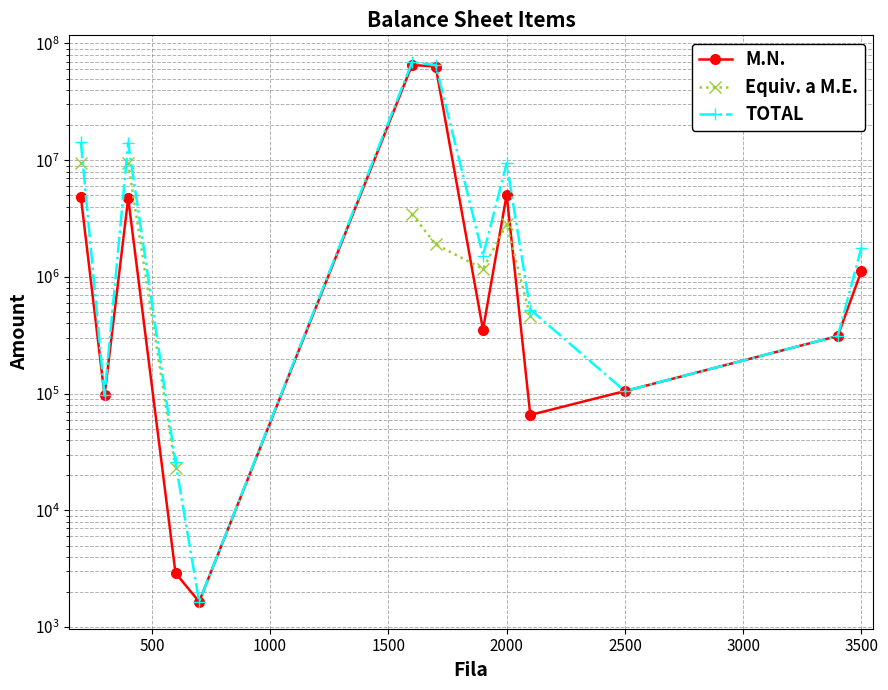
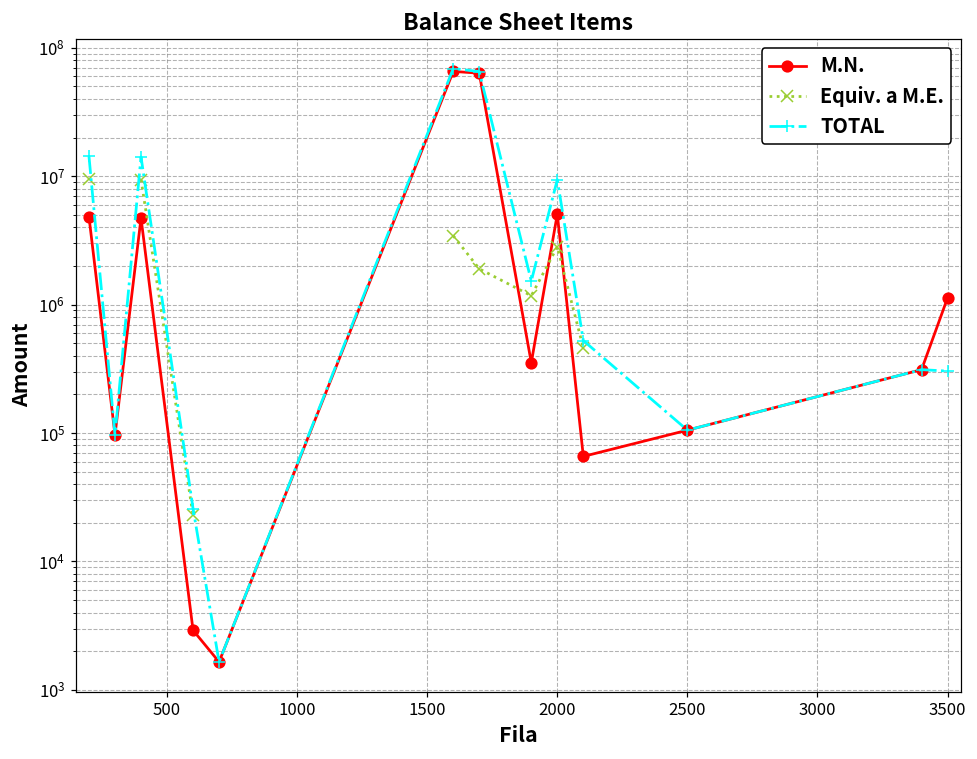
  {
    "M.N.": {
      "2000": 5100000,
      "3500": 1100000
    },
    "Equiv. a M.E.": {
      "2000": 2800000
    },
    "TOTAL": {
      "2000": 9000000,
-     "3500": 1800000
+     "3500": 300000
    }
  }
